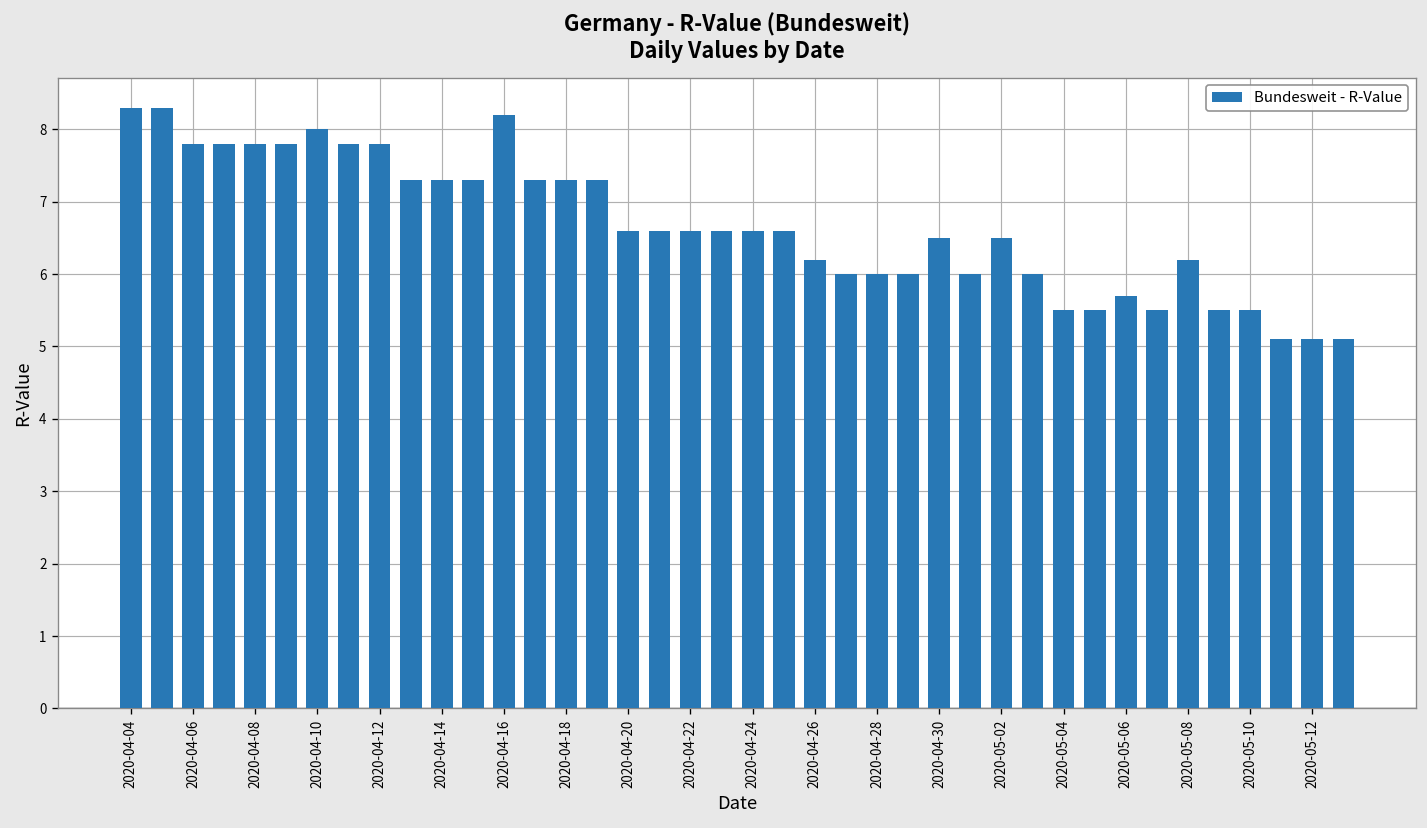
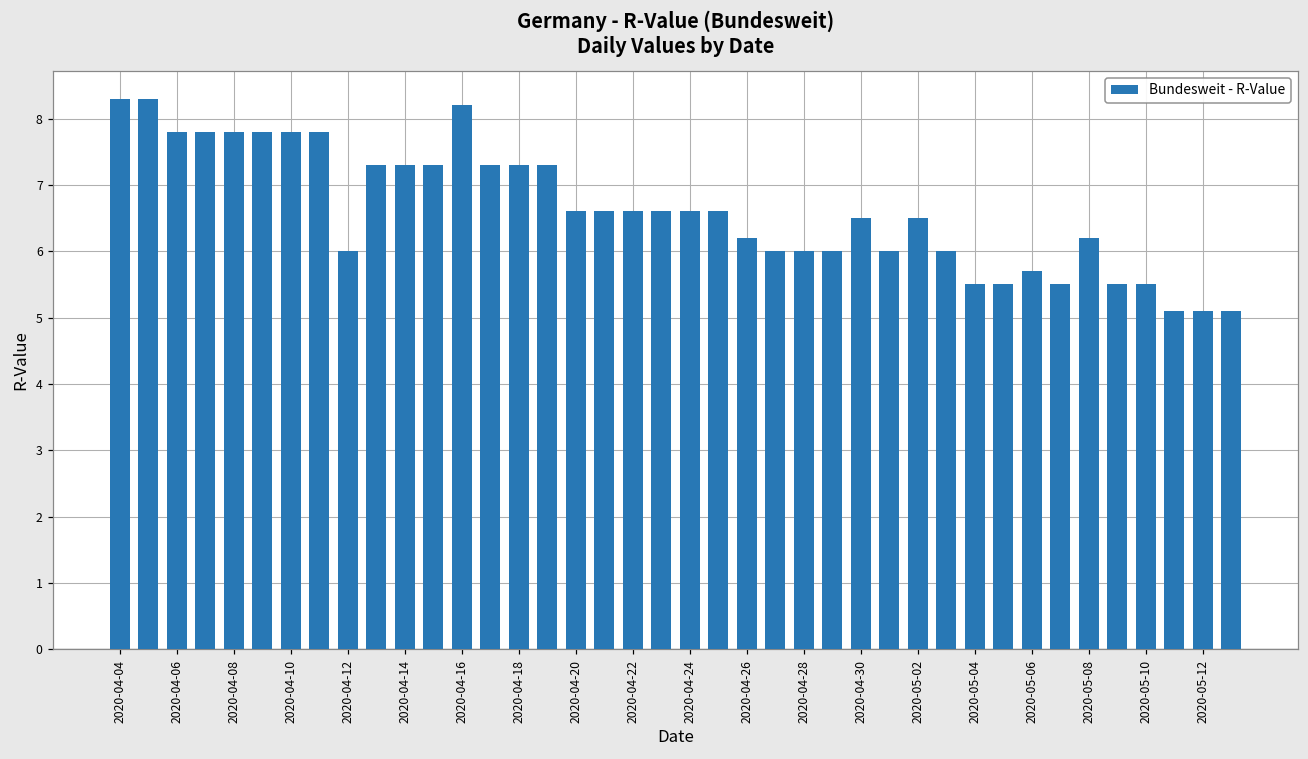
  {
    "2020-04-04": 8.3,
    "2020-04-06": 7.8,
    "2020-04-08": 7.8,
-   "2020-04-10": 8.0,
-   "2020-04-12": 7.8,
+   "2020-04-10": 7.8,
+   "2020-04-12": 6.0,
    "2020-04-14": 7.3,
    "2020-04-16": 8.2,
    "2020-04-18": 7.3,
    "2020-04-20": 6.6,
    "2020-04-22": 6.6,
    "2020-04-24": 6.6,
    "2020-04-26": 6.2,
    "2020-04-28": 6.0,
    "2020-04-30": 6.5,
    "2020-05-02": 6.5,
    "2020-05-04": 5.5,
    "2020-05-06": 5.7,
    "2020-05-08": 6.2,
    "2020-05-10": 5.5,
    "2020-05-12": 5.1
  }
